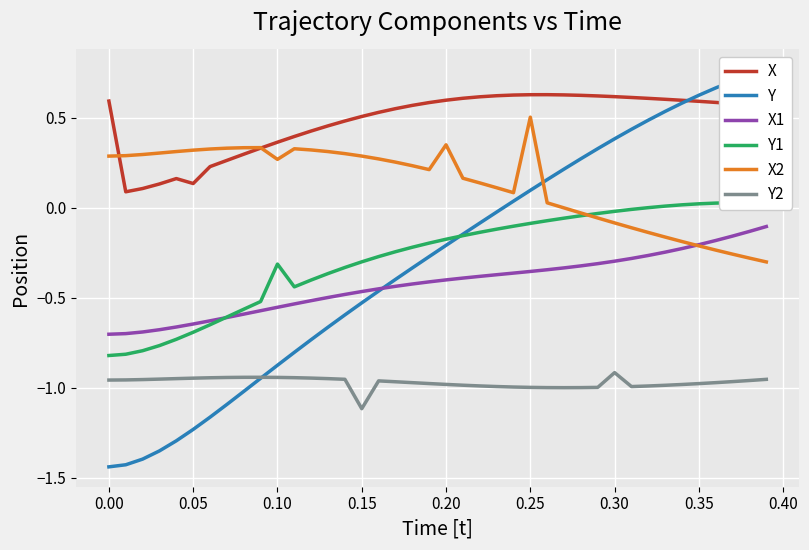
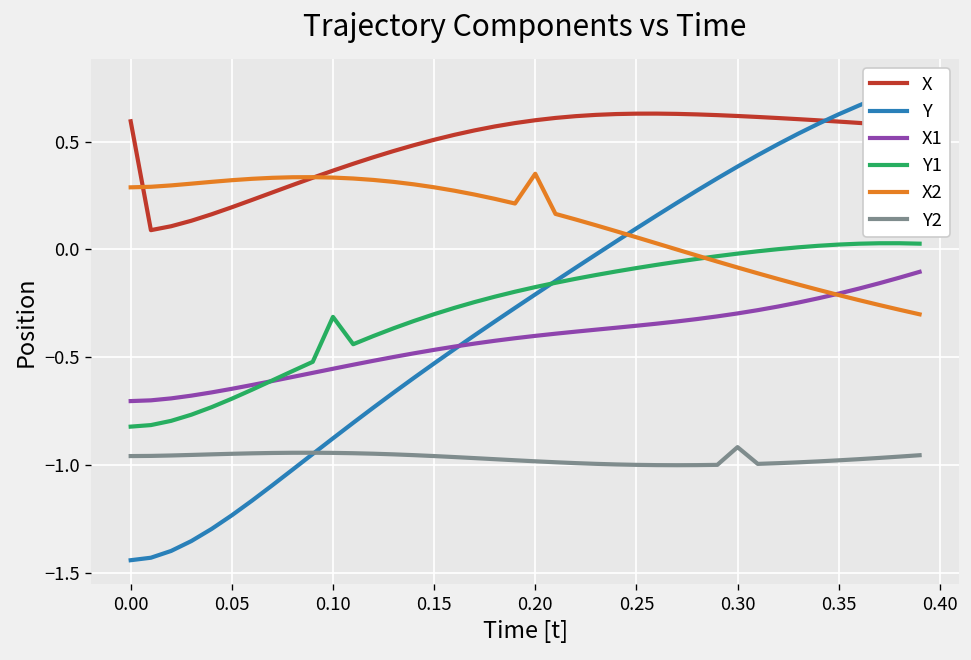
  {
    "X": {
      "0.00": 0.59,
-     "0.05": 0.14,
+     "0.05": 0.20,
      "0.10": 0.37,
      "0.15": 0.51,
      "0.20": 0.60,
      "0.25": 0.63,
      "0.30": 0.62,
      "0.35": 0.59
    },
    "Y": {
      "0.00": -1.44,
      "0.05": -1.23,
      "0.10": -0.88,
      "0.15": -0.53,
      "0.20": -0.21,
      "0.25": 0.10,
      "0.30": 0.38,
      "0.35": 0.63
    },
    "X1": {
      "0.00": -0.70,
      "0.05": -0.65,
      "0.10": -0.55,
      "0.15": -0.47,
      "0.20": -0.40,
      "0.25": -0.35,
      "0.30": -0.30
    },
    "Y1": {
      "0.00": -0.82,
      "0.05": -0.69,
      "0.10": -0.31,
      "0.15": -0.30,
      "0.20": -0.17,
      "0.25": -0.09,
      "0.30": -0.02,
      "0.35": 0.02
    },
    "X2": {
      "0.00": 0.29,
      "0.05": 0.32,
-     "0.10": 0.27,
+     "0.10": 0.33,
      "0.15": 0.29,
      "0.20": 0.35,
-     "0.25": 0.50,
+     "0.25": 0.06,
      "0.30": -0.08
    },
    "Y2": {
      "0.00": -0.96,
      "0.05": -0.95,
      "0.10": -0.94,
-     "0.15": -1.12,
+     "0.15": -0.96,
      "0.20": -0.98,
      "0.25": -1.00,
      "0.30": -0.92,
      "0.35": -0.98
    }
  }
